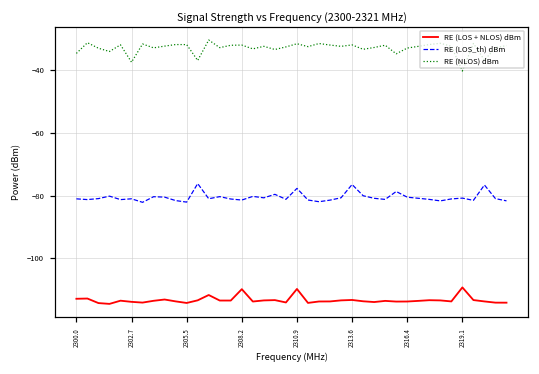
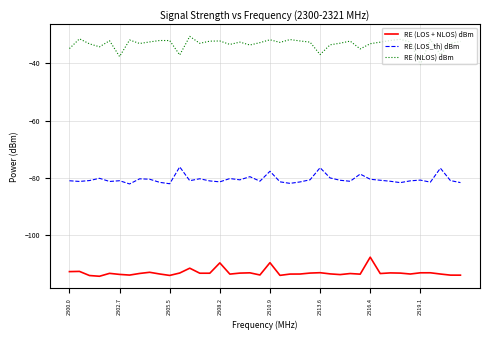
  {
    "RE (LOS + NLOS) dBm": {
      "2300.0": -113,
      "2302.7": -114,
      "2305.5": -114,
      "2308.2": -110,
      "2310.9": -110,
      "2313.6": -113,
-     "2316.4": -114,
-     "2319.1": -109
+     "2316.4": -108,
+     "2319.1": -113
    },
    "RE (LOS_th) dBm": {
      "2300.0": -81,
      "2302.7": -81,
      "2305.5": -82,
      "2308.2": -81,
      "2310.9": -78,
      "2313.6": -77,
      "2316.4": -81,
      "2319.1": -81
    },
    "RE (NLOS) dBm": {
      "2300.0": -35,
      "2302.7": -38,
      "2305.5": -32,
      "2308.2": -32,
      "2310.9": -32,
-     "2313.6": -32,
+     "2313.6": -37,
      "2316.4": -33,
      "2319.1": -40
    }
  }
